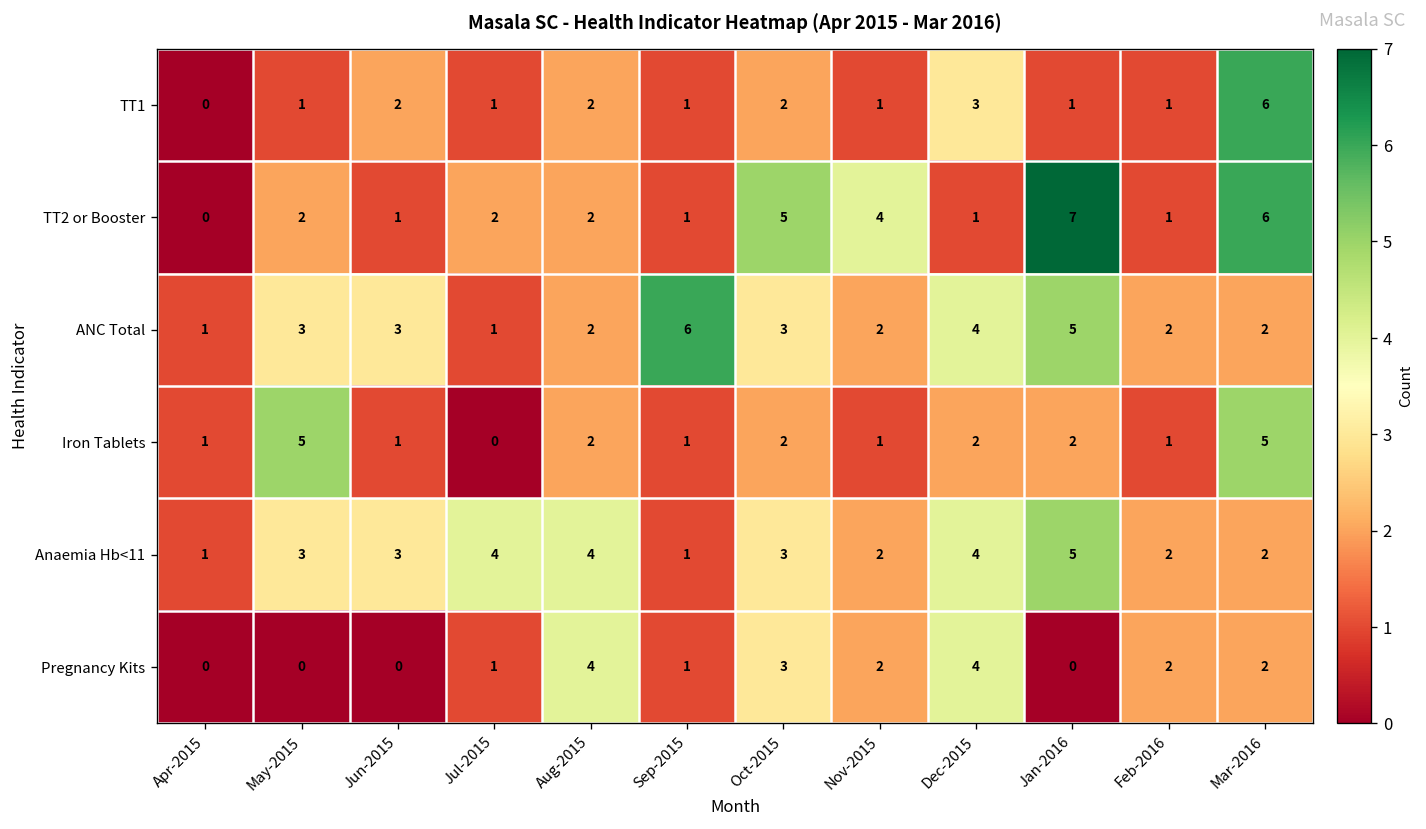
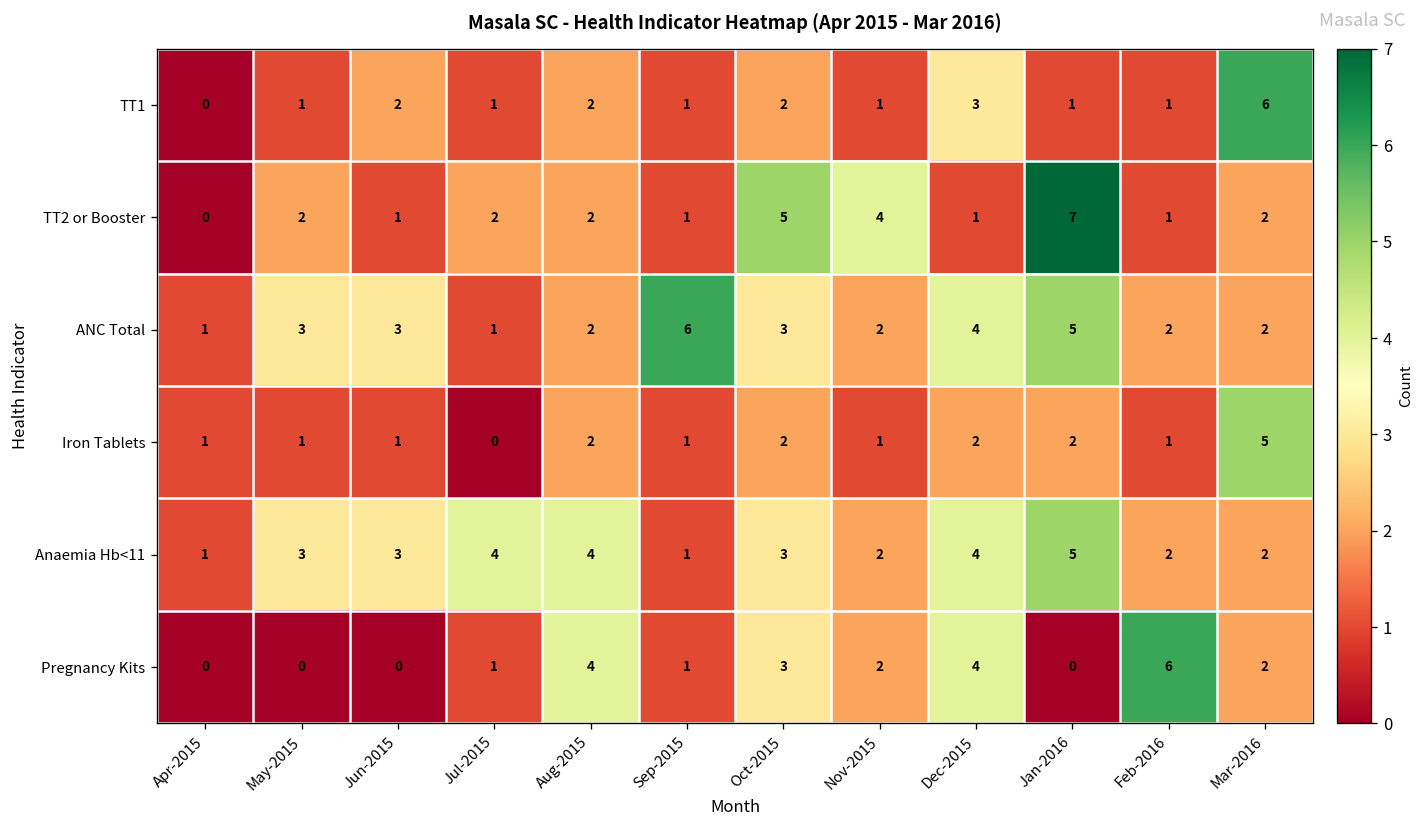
  {
    "TT1": {
      "Apr-2015": 0,
      "May-2015": 1,
      "Jun-2015": 2,
      "Jul-2015": 1,
      "Aug-2015": 2,
      "Sep-2015": 1,
      "Oct-2015": 2,
      "Nov-2015": 1,
      "Dec-2015": 3,
      "Jan-2016": 1,
      "Feb-2016": 1,
      "Mar-2016": 6
    },
    "TT2 or Booster": {
      "Apr-2015": 0,
      "May-2015": 2,
      "Jun-2015": 1,
      "Jul-2015": 2,
      "Aug-2015": 2,
      "Sep-2015": 1,
      "Oct-2015": 5,
      "Nov-2015": 4,
      "Dec-2015": 1,
      "Jan-2016": 7,
      "Feb-2016": 1,
-     "Mar-2016": 6
+     "Mar-2016": 2
    },
    "ANC Total": {
      "Apr-2015": 1,
      "May-2015": 3,
      "Jun-2015": 3,
      "Jul-2015": 1,
      "Aug-2015": 2,
      "Sep-2015": 6,
      "Oct-2015": 3,
      "Nov-2015": 2,
      "Dec-2015": 4,
      "Jan-2016": 5,
      "Feb-2016": 2,
      "Mar-2016": 2
    },
    "Iron Tablets": {
      "Apr-2015": 1,
-     "May-2015": 5,
+     "May-2015": 1,
      "Jun-2015": 1,
      "Jul-2015": 0,
      "Aug-2015": 2,
      "Sep-2015": 1,
      "Oct-2015": 2,
      "Nov-2015": 1,
      "Dec-2015": 2,
      "Jan-2016": 2,
      "Feb-2016": 1,
      "Mar-2016": 5
    },
    "Anaemia Hb<11": {
      "Apr-2015": 1,
      "May-2015": 3,
      "Jun-2015": 3,
      "Jul-2015": 4,
      "Aug-2015": 4,
      "Sep-2015": 1,
      "Oct-2015": 3,
      "Nov-2015": 2,
      "Dec-2015": 4,
      "Jan-2016": 5,
      "Feb-2016": 2,
      "Mar-2016": 2
    },
    "Pregnancy Kits": {
      "Apr-2015": 0,
      "May-2015": 0,
      "Jun-2015": 0,
      "Jul-2015": 1,
      "Aug-2015": 4,
      "Sep-2015": 1,
      "Oct-2015": 3,
      "Nov-2015": 2,
      "Dec-2015": 4,
      "Jan-2016": 0,
-     "Feb-2016": 2,
+     "Feb-2016": 6,
      "Mar-2016": 2
    }
  }
